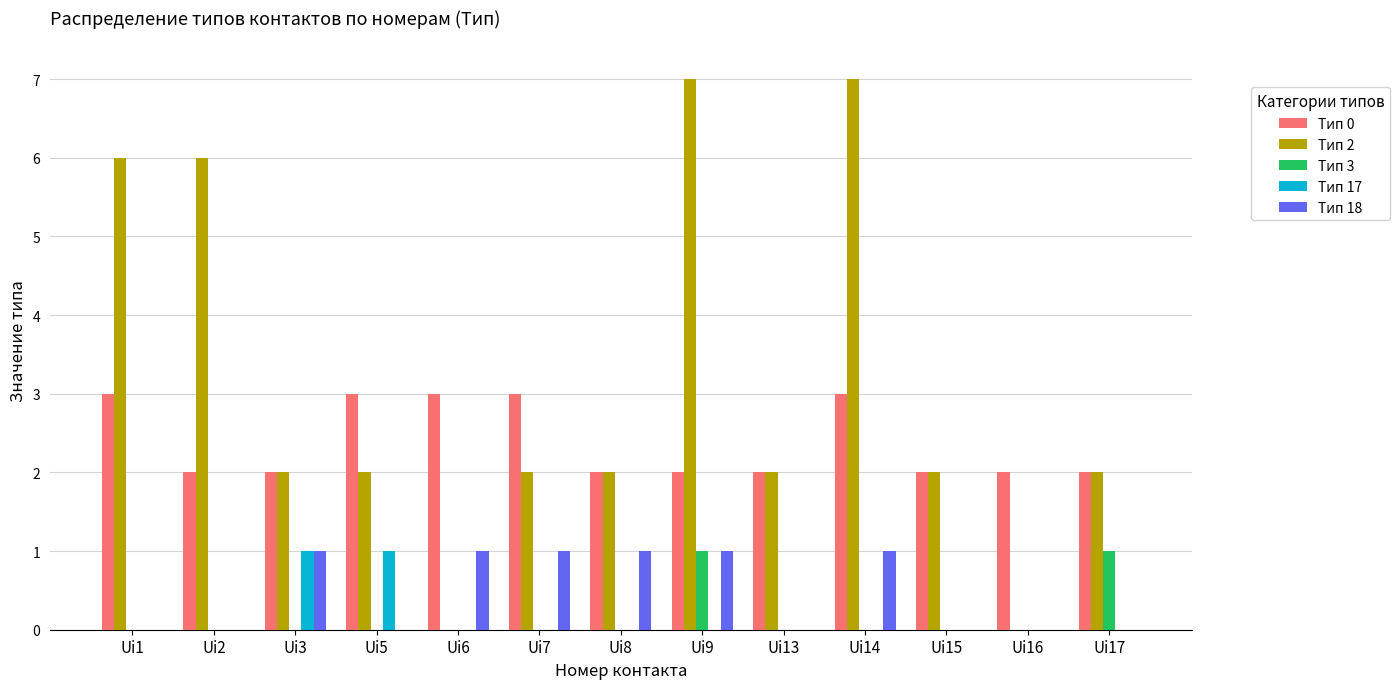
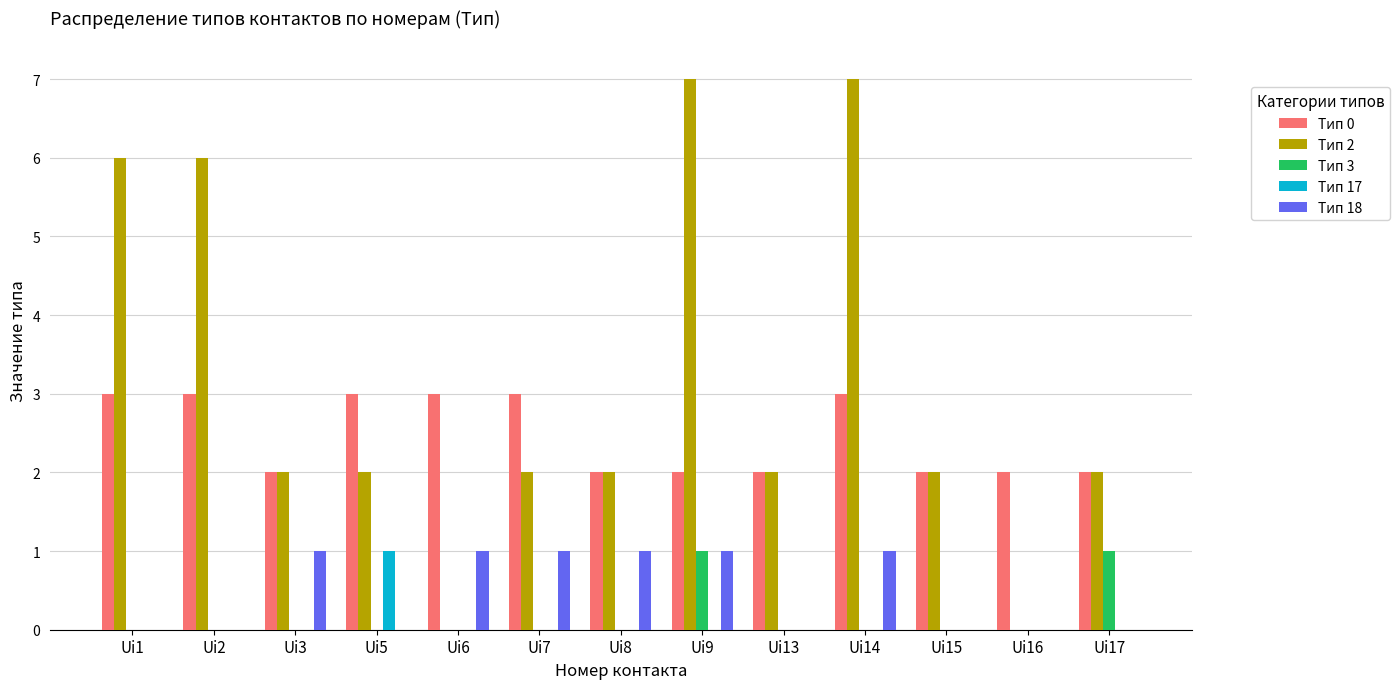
  {
    "Тип 0": {
      "Ui1": 3,
-     "Ui2": 2,
+     "Ui2": 3,
      "Ui3": 2,
      "Ui5": 3,
      "Ui6": 3,
      "Ui7": 3,
      "Ui8": 2,
      "Ui9": 2,
      "Ui13": 2,
      "Ui14": 3,
      "Ui15": 2,
      "Ui16": 2,
      "Ui17": 2
    },
    "Тип 2": {
      "Ui1": 6,
      "Ui2": 6,
      "Ui3": 2,
      "Ui5": 2,
      "Ui6": 0,
      "Ui7": 2,
      "Ui8": 2,
      "Ui9": 7,
      "Ui13": 2,
      "Ui14": 7,
      "Ui15": 2,
      "Ui16": 0,
      "Ui17": 2
    },
    "Тип 3": {
      "Ui1": 0,
      "Ui2": 0,
      "Ui3": 0,
      "Ui5": 0,
      "Ui6": 0,
      "Ui7": 0,
      "Ui8": 0,
      "Ui9": 1,
      "Ui13": 0,
      "Ui14": 0,
      "Ui15": 0,
      "Ui16": 0,
      "Ui17": 1
    },
    "Тип 17": {
      "Ui1": 0,
      "Ui2": 0,
-     "Ui3": 1,
+     "Ui3": 0,
      "Ui5": 1,
      "Ui6": 0,
      "Ui7": 0,
      "Ui8": 0,
      "Ui9": 0,
      "Ui13": 0,
      "Ui14": 0,
      "Ui15": 0,
      "Ui16": 0,
      "Ui17": 0
    },
    "Тип 18": {
      "Ui1": 0,
      "Ui2": 0,
      "Ui3": 1,
      "Ui5": 0,
      "Ui6": 1,
      "Ui7": 1,
      "Ui8": 1,
      "Ui9": 1,
      "Ui13": 0,
      "Ui14": 1,
      "Ui15": 0,
      "Ui16": 0,
      "Ui17": 0
    }
  }
